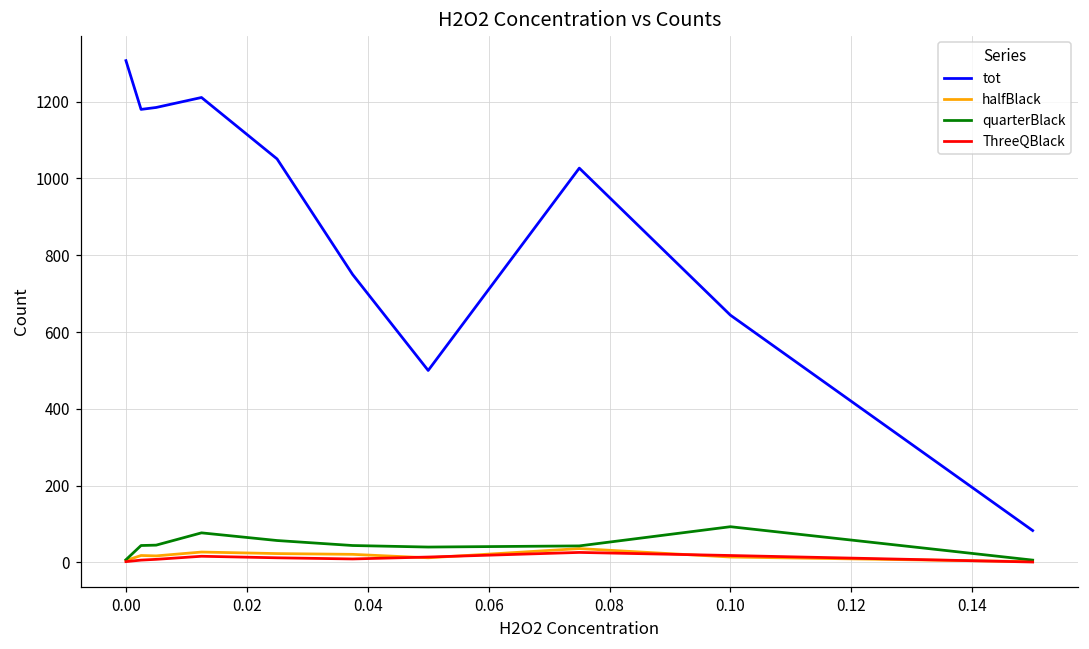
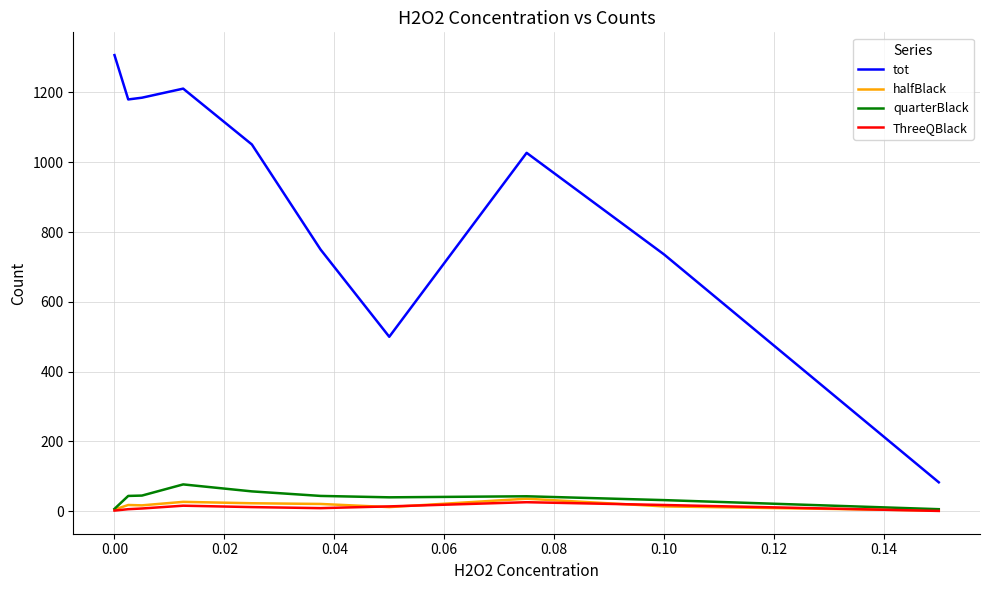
  {
    "tot": {
      "0.00": 1310,
-     "0.10": 640
+     "0.10": 740
    },
    "quarterBlack": {
-     "0.10": 90
+     "0.10": 30
    }
  }
